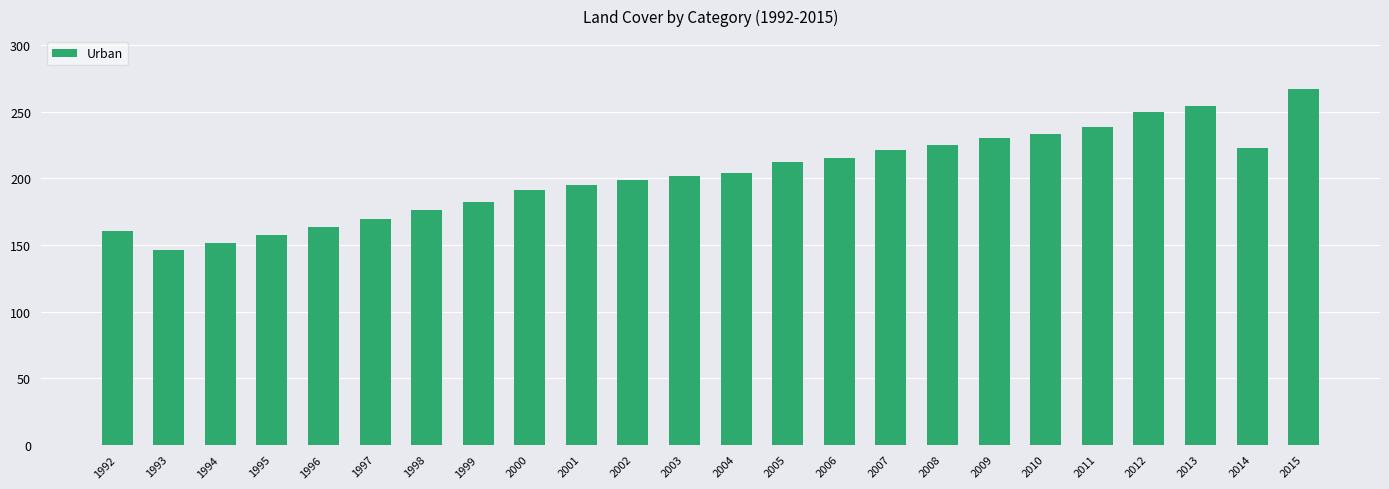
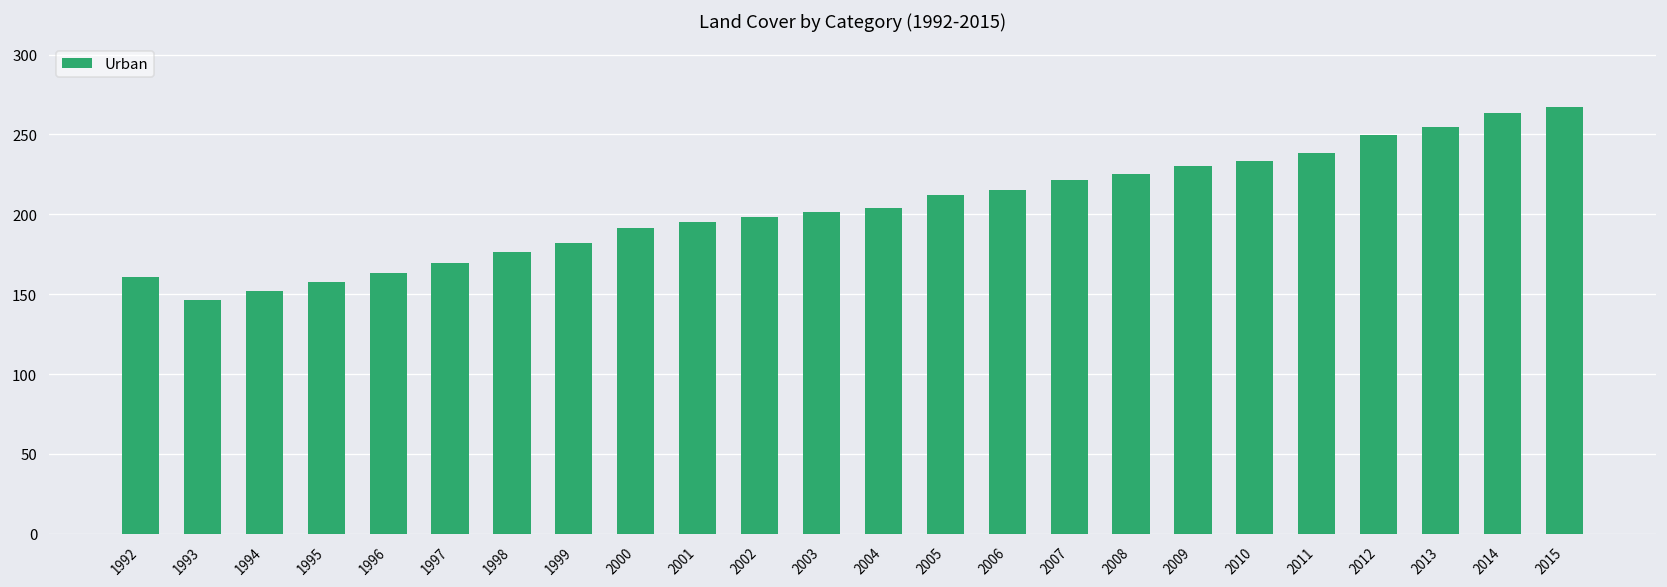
  {
    "1992": 161,
    "1993": 146,
    "1994": 152,
    "1995": 158,
    "1996": 163,
    "1997": 170,
    "1998": 176,
    "1999": 182,
    "2000": 191,
    "2001": 195,
    "2002": 198,
    "2003": 201,
    "2004": 204,
    "2005": 212,
    "2006": 215,
    "2007": 222,
    "2008": 225,
    "2009": 231,
    "2010": 234,
    "2011": 239,
    "2012": 250,
    "2013": 254,
-   "2014": 223,
+   "2014": 263,
    "2015": 267
  }
